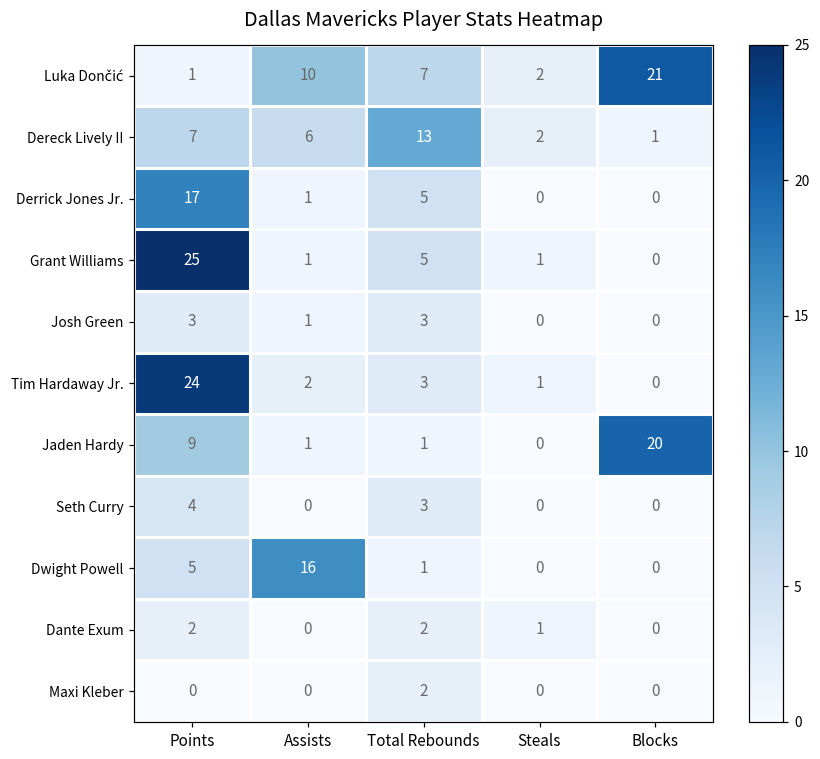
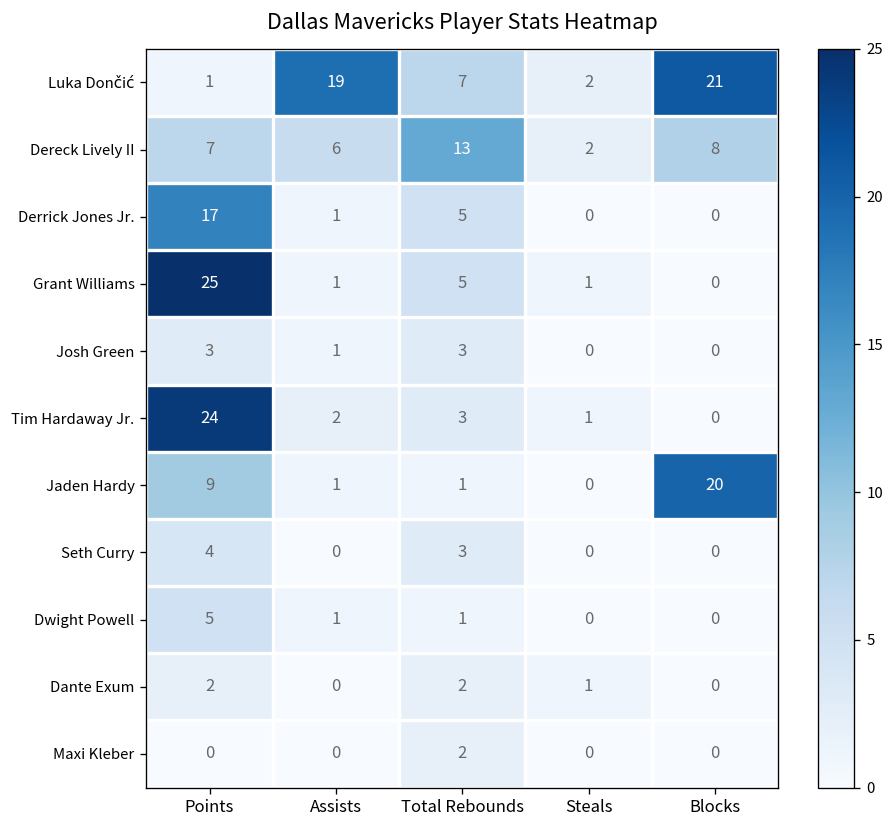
  {
    "Luka Dončić": {
      "Points": 1,
-     "Assists": 10,
+     "Assists": 19,
      "Total Rebounds": 7,
      "Steals": 2,
      "Blocks": 21
    },
    "Dereck Lively II": {
      "Points": 7,
      "Assists": 6,
      "Total Rebounds": 13,
      "Steals": 2,
-     "Blocks": 1
+     "Blocks": 8
    },
    "Derrick Jones Jr.": {
      "Points": 17,
      "Assists": 1,
      "Total Rebounds": 5,
      "Steals": 0,
      "Blocks": 0
    },
    "Grant Williams": {
      "Points": 25,
      "Assists": 1,
      "Total Rebounds": 5,
      "Steals": 1,
      "Blocks": 0
    },
    "Josh Green": {
      "Points": 3,
      "Assists": 1,
      "Total Rebounds": 3,
      "Steals": 0,
      "Blocks": 0
    },
    "Tim Hardaway Jr.": {
      "Points": 24,
      "Assists": 2,
      "Total Rebounds": 3,
      "Steals": 1,
      "Blocks": 0
    },
    "Jaden Hardy": {
      "Points": 9,
      "Assists": 1,
      "Total Rebounds": 1,
      "Steals": 0,
      "Blocks": 20
    },
    "Seth Curry": {
      "Points": 4,
      "Assists": 0,
      "Total Rebounds": 3,
      "Steals": 0,
      "Blocks": 0
    },
    "Dwight Powell": {
      "Points": 5,
-     "Assists": 16,
+     "Assists": 1,
      "Total Rebounds": 1,
      "Steals": 0,
      "Blocks": 0
    },
    "Dante Exum": {
      "Points": 2,
      "Assists": 0,
      "Total Rebounds": 2,
      "Steals": 1,
      "Blocks": 0
    },
    "Maxi Kleber": {
      "Points": 0,
      "Assists": 0,
      "Total Rebounds": 2,
      "Steals": 0,
      "Blocks": 0
    }
  }
